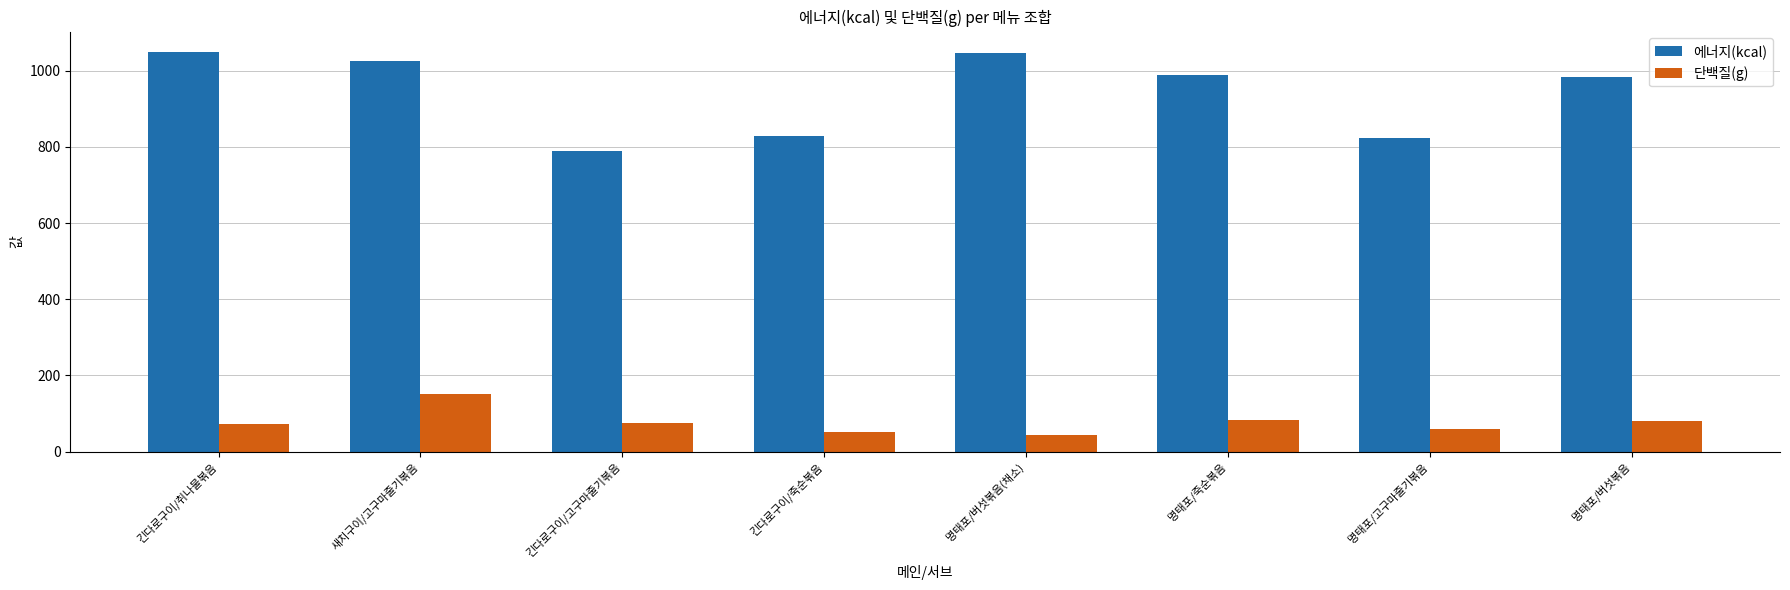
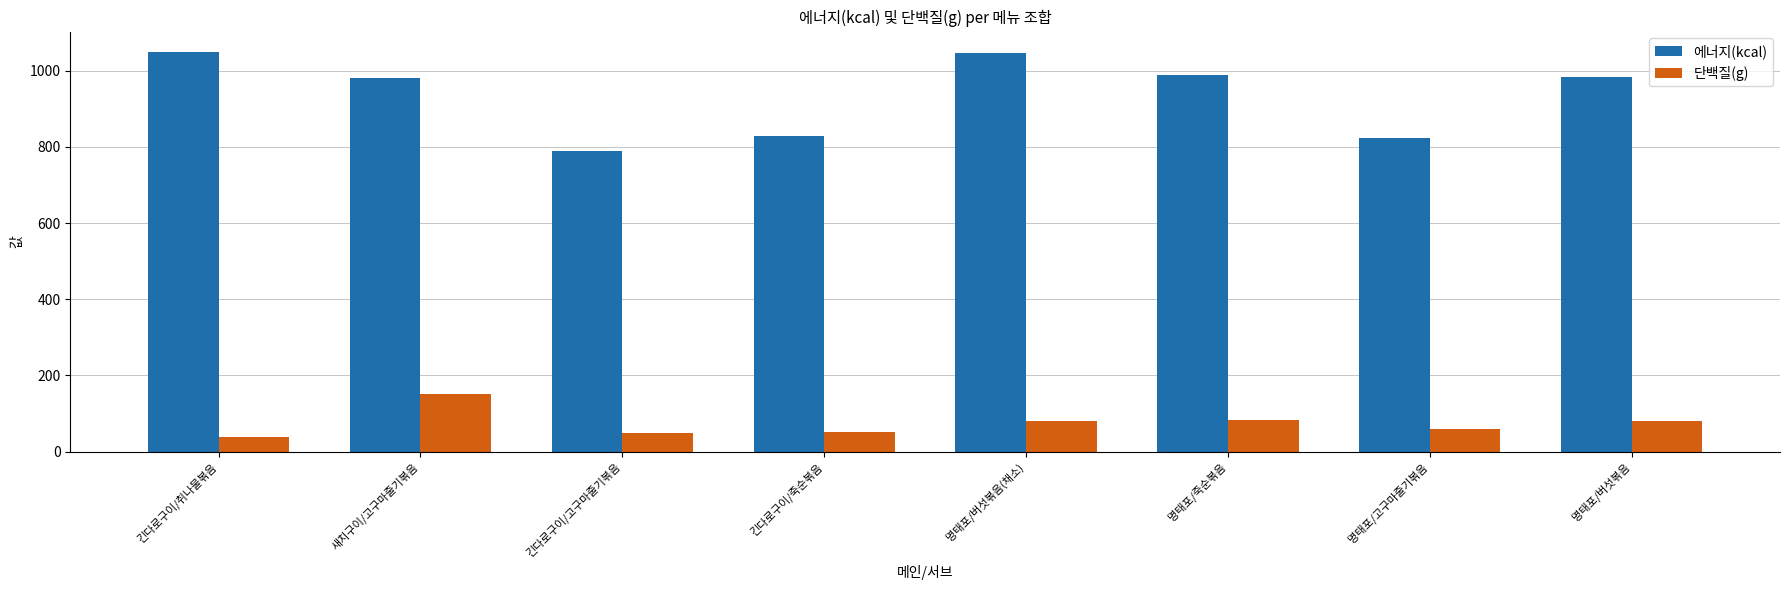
  {
    "에너지(kcal)": {
      "긴다로구이/취나물볶음": 1050,
-     "새치구이/고구마줄기볶음": 1030,
+     "새치구이/고구마줄기볶음": 980,
      "긴다로구이/고구마줄기볶음": 790,
      "긴다로구이/죽순볶음": 830,
      "명태포/버섯볶음(채소)": 1050,
      "명태포/죽순볶음": 990,
      "명태포/고구마줄기볶음": 820,
      "명태포/버섯볶음": 980
    },
    "단백질(g)": {
-     "긴다로구이/취나물볶음": 70,
+     "긴다로구이/취나물볶음": 40,
      "새치구이/고구마줄기볶음": 150,
-     "긴다로구이/고구마줄기볶음": 80,
+     "긴다로구이/고구마줄기볶음": 50,
      "긴다로구이/죽순볶음": 50,
-     "명태포/버섯볶음(채소)": 40,
+     "명태포/버섯볶음(채소)": 80,
      "명태포/죽순볶음": 80,
      "명태포/고구마줄기볶음": 60,
      "명태포/버섯볶음": 80
    }
  }
